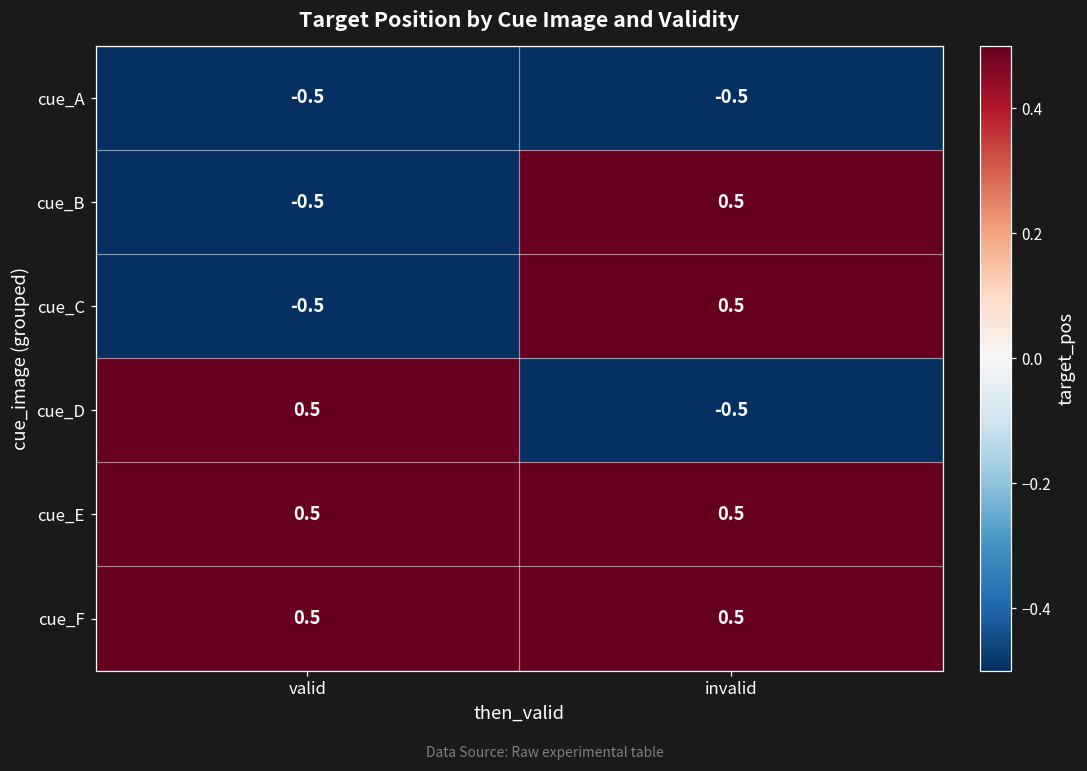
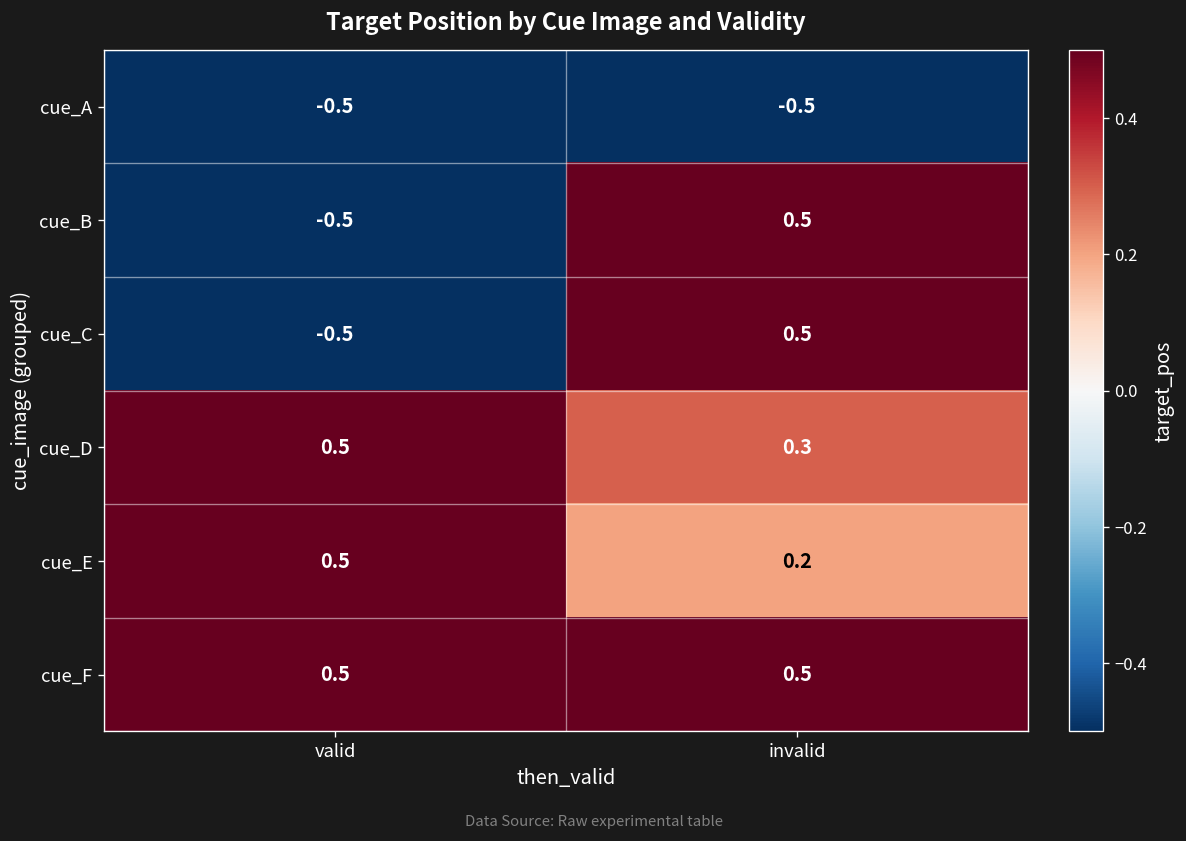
  {
    "cue_A": {
      "valid": -0.5,
      "invalid": -0.5
    },
    "cue_B": {
      "valid": -0.5,
      "invalid": 0.5
    },
    "cue_C": {
      "valid": -0.5,
      "invalid": 0.5
    },
    "cue_D": {
      "valid": 0.5,
-     "invalid": -0.5
+     "invalid": 0.3
    },
    "cue_E": {
      "valid": 0.5,
-     "invalid": 0.5
+     "invalid": 0.2
    },
    "cue_F": {
      "valid": 0.5,
      "invalid": 0.5
    }
  }
